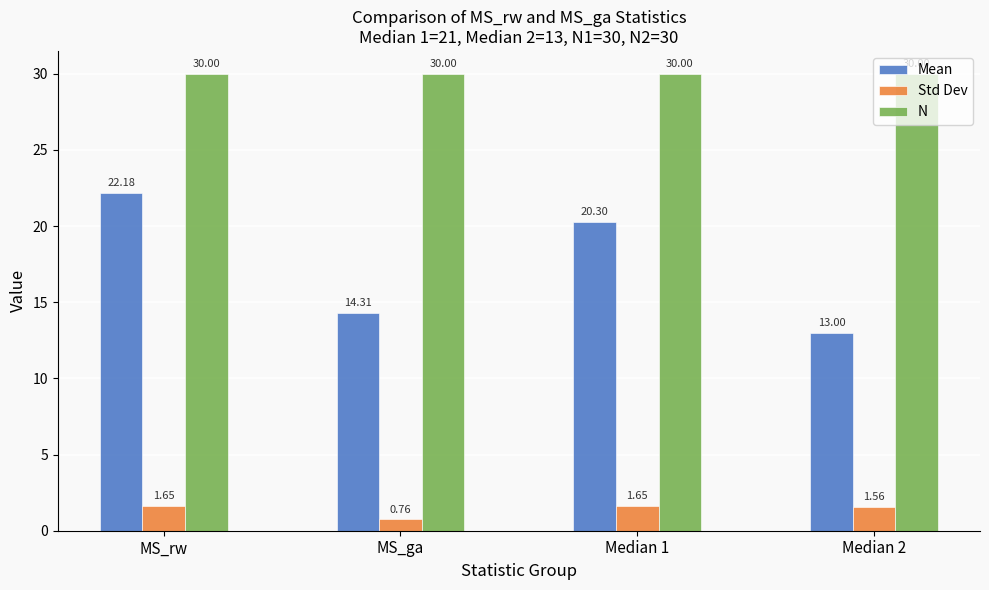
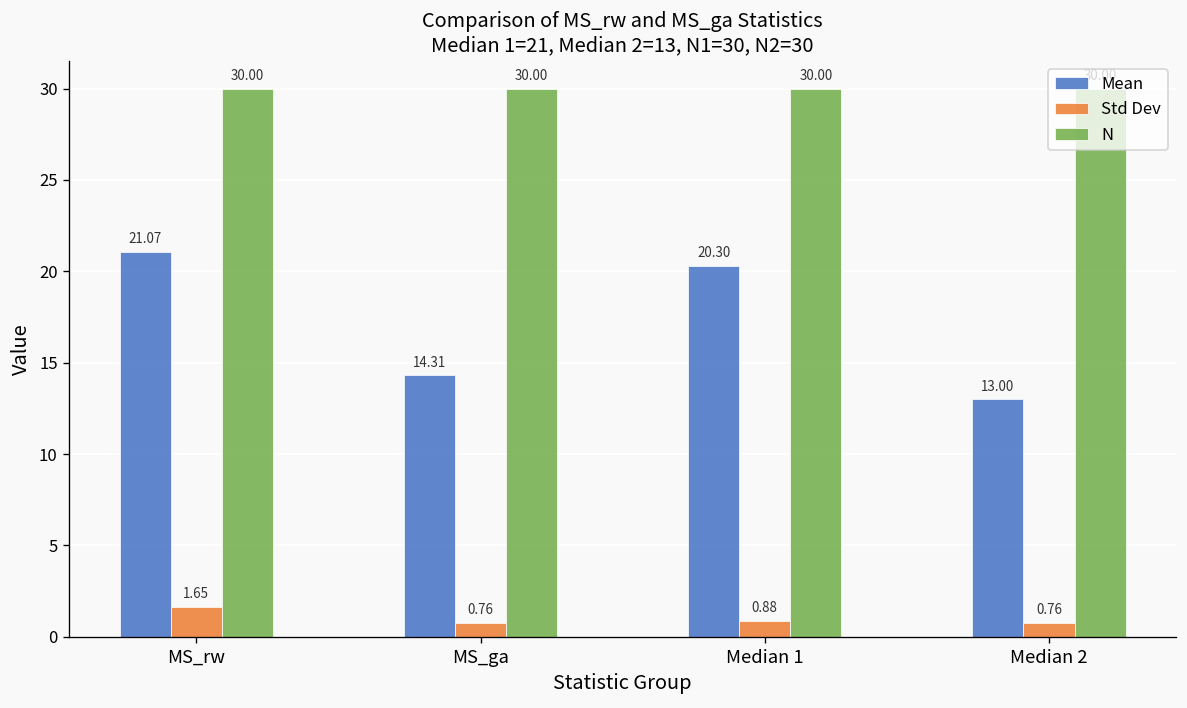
  {
    "Mean": {
-     "MS_rw": 22.18,
+     "MS_rw": 21.07,
      "MS_ga": 14.31,
      "Median 1": 20.30,
      "Median 2": 13.00
    },
    "Std Dev": {
      "MS_rw": 1.65,
      "MS_ga": 0.76,
-     "Median 1": 1.65,
-     "Median 2": 1.56
+     "Median 1": 0.88,
+     "Median 2": 0.76
    },
    "N": {
      "MS_rw": 30.00,
      "MS_ga": 30.00,
      "Median 1": 30.00
    }
  }
